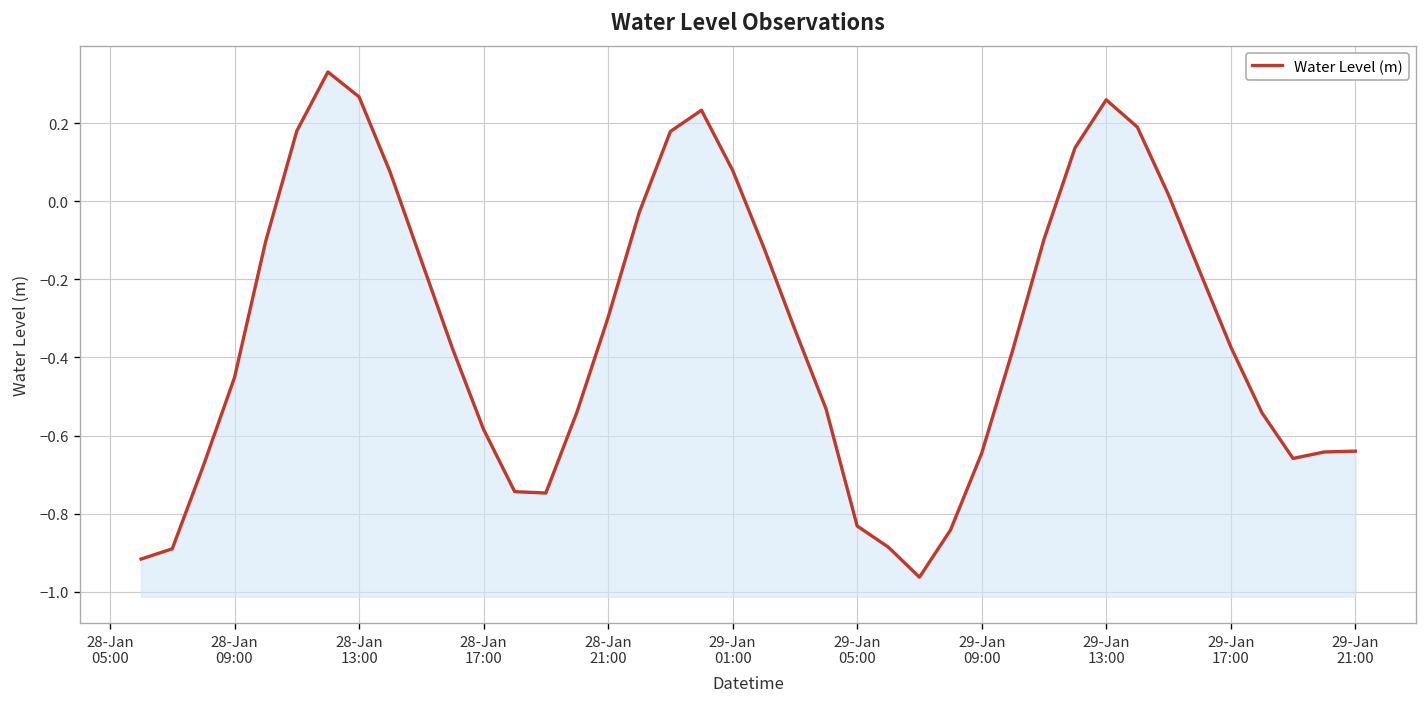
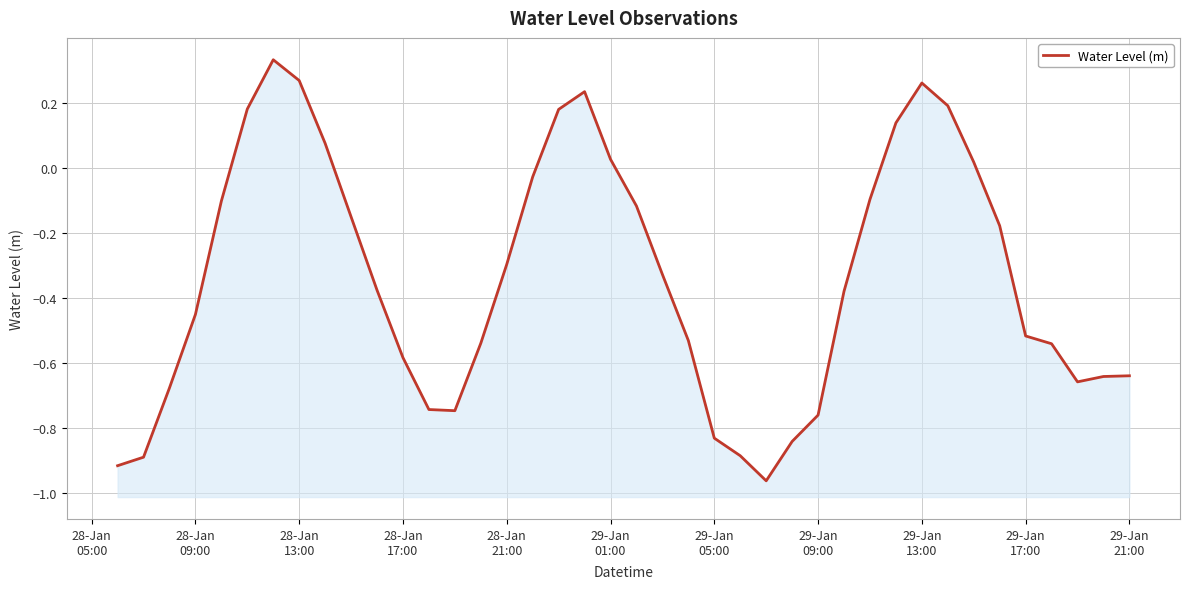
  {
    "28-Jan 09:00": -0.45,
    "28-Jan 13:00": 0.27,
    "28-Jan 17:00": -0.58,
    "28-Jan 21:00": -0.30,
-   "29-Jan 01:00": 0.08,
+   "29-Jan 01:00": 0.03,
    "29-Jan 05:00": -0.83,
-   "29-Jan 09:00": -0.65,
+   "29-Jan 09:00": -0.76,
    "29-Jan 13:00": 0.26,
-   "29-Jan 17:00": -0.37,
+   "29-Jan 17:00": -0.52,
    "29-Jan 21:00": -0.64
  }
